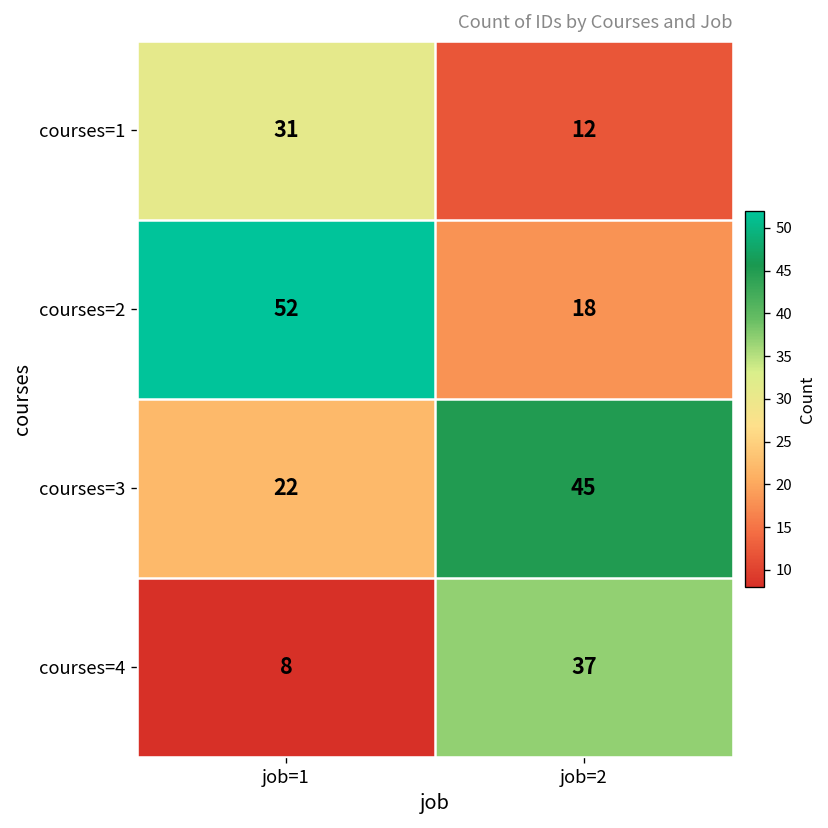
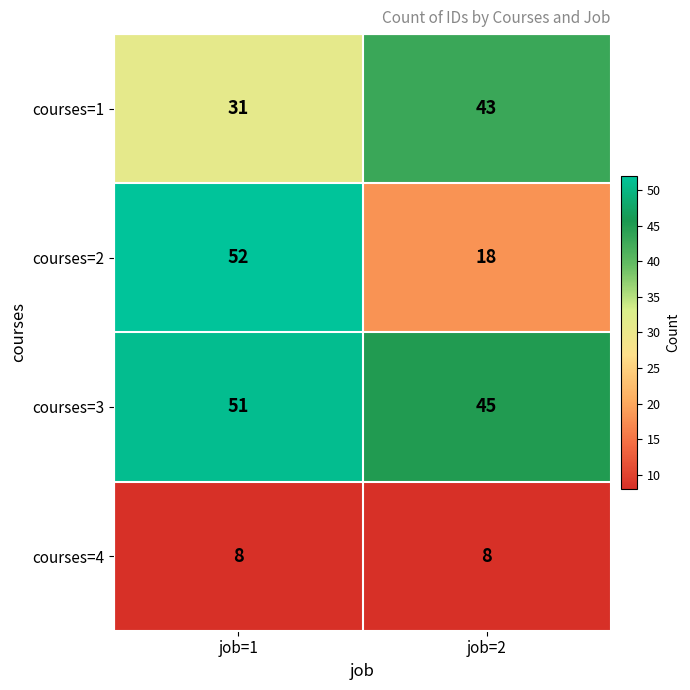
  {
    "courses=1": {
      "job=1": 31,
-     "job=2": 12
+     "job=2": 43
    },
    "courses=2": {
      "job=1": 52,
      "job=2": 18
    },
    "courses=3": {
-     "job=1": 22,
+     "job=1": 51,
      "job=2": 45
    },
    "courses=4": {
      "job=1": 8,
-     "job=2": 37
+     "job=2": 8
    }
  }
